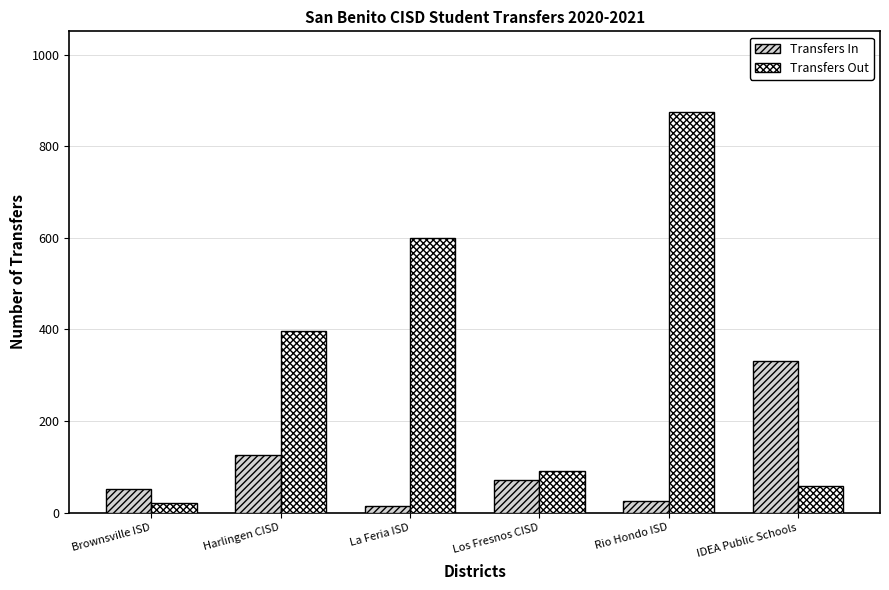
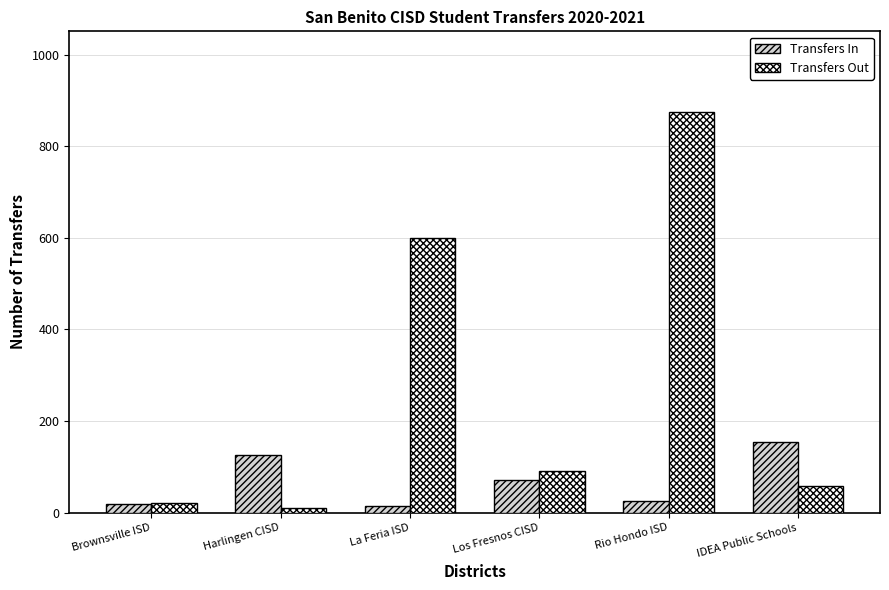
  {
    "Transfers In": {
-     "Brownsville ISD": 50,
+     "Brownsville ISD": 20,
      "Harlingen CISD": 130,
      "La Feria ISD": 10,
      "Los Fresnos CISD": 70,
      "Rio Hondo ISD": 30,
-     "IDEA Public Schools": 330
+     "IDEA Public Schools": 150
    },
    "Transfers Out": {
      "Brownsville ISD": 20,
-     "Harlingen CISD": 400,
+     "Harlingen CISD": 10,
      "La Feria ISD": 600,
      "Los Fresnos CISD": 90,
      "Rio Hondo ISD": 880,
      "IDEA Public Schools": 60
    }
  }
